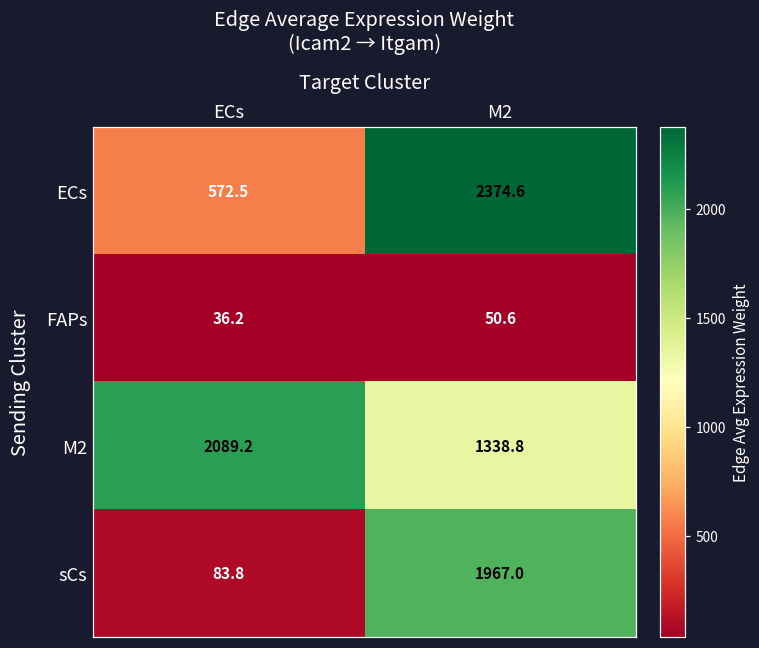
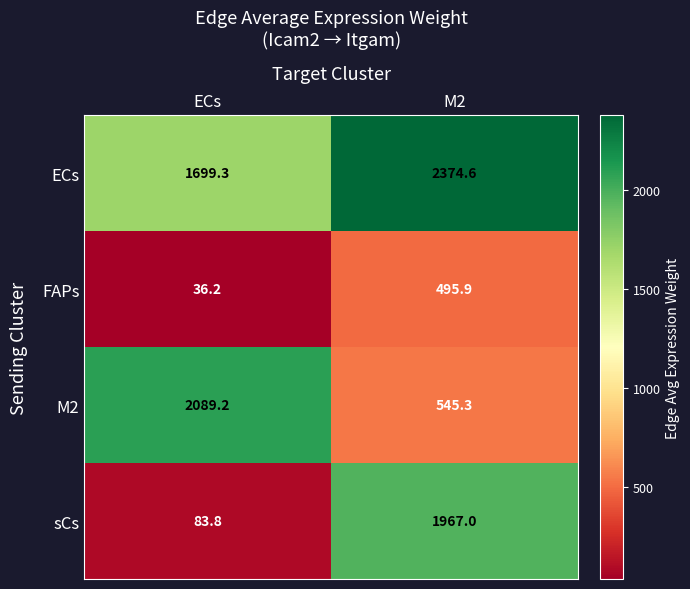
  {
    "ECs": {
-     "ECs": 572.5,
+     "ECs": 1699.3,
      "M2": 2374.6
    },
    "FAPs": {
      "ECs": 36.2,
-     "M2": 50.6
+     "M2": 495.9
    },
    "M2": {
      "ECs": 2089.2,
-     "M2": 1338.8
+     "M2": 545.3
    },
    "sCs": {
      "ECs": 83.8,
      "M2": 1967.0
    }
  }
